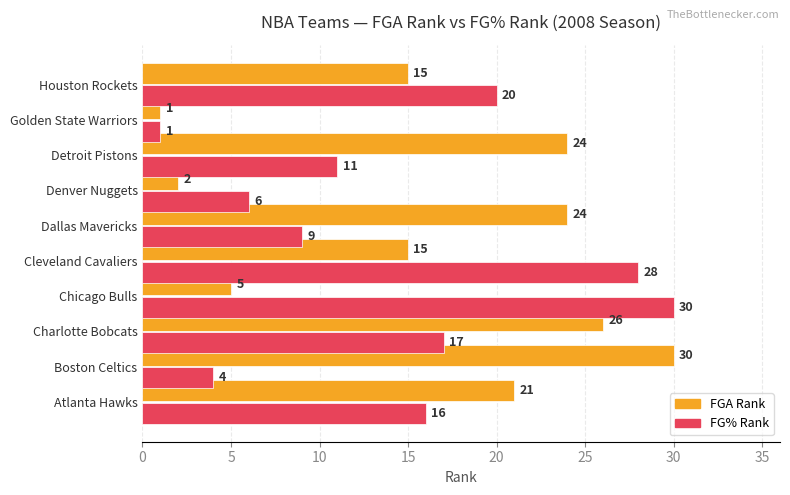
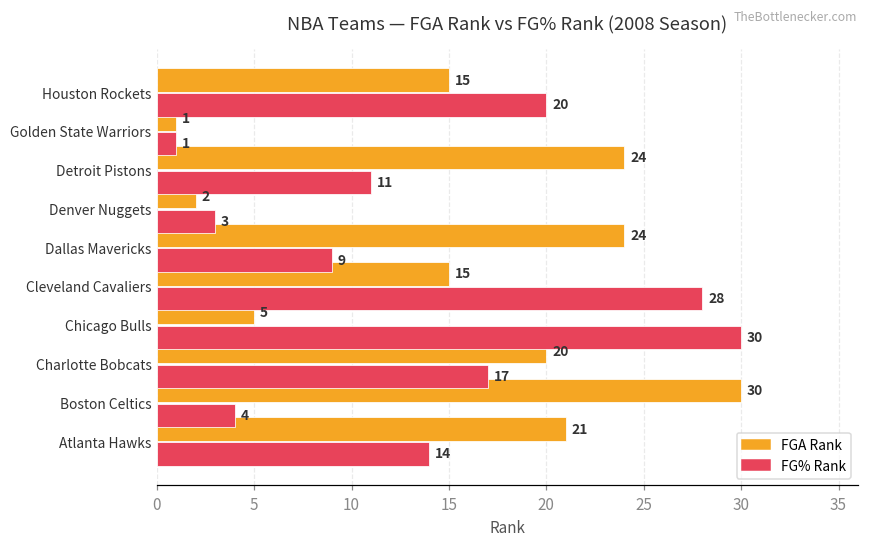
  {
    "FGA Rank": {
      "Houston Rockets": 15,
      "Golden State Warriors": 1,
      "Detroit Pistons": 24,
      "Denver Nuggets": 2,
      "Dallas Mavericks": 24,
      "Cleveland Cavaliers": 15,
      "Chicago Bulls": 5,
-     "Charlotte Bobcats": 26,
+     "Charlotte Bobcats": 20,
      "Boston Celtics": 30,
      "Atlanta Hawks": 21
    },
    "FG% Rank": {
      "Houston Rockets": 20,
      "Golden State Warriors": 1,
      "Detroit Pistons": 11,
-     "Denver Nuggets": 6,
+     "Denver Nuggets": 3,
      "Dallas Mavericks": 9,
      "Cleveland Cavaliers": 28,
      "Chicago Bulls": 30,
      "Charlotte Bobcats": 17,
      "Boston Celtics": 4,
-     "Atlanta Hawks": 16
+     "Atlanta Hawks": 14
    }
  }
